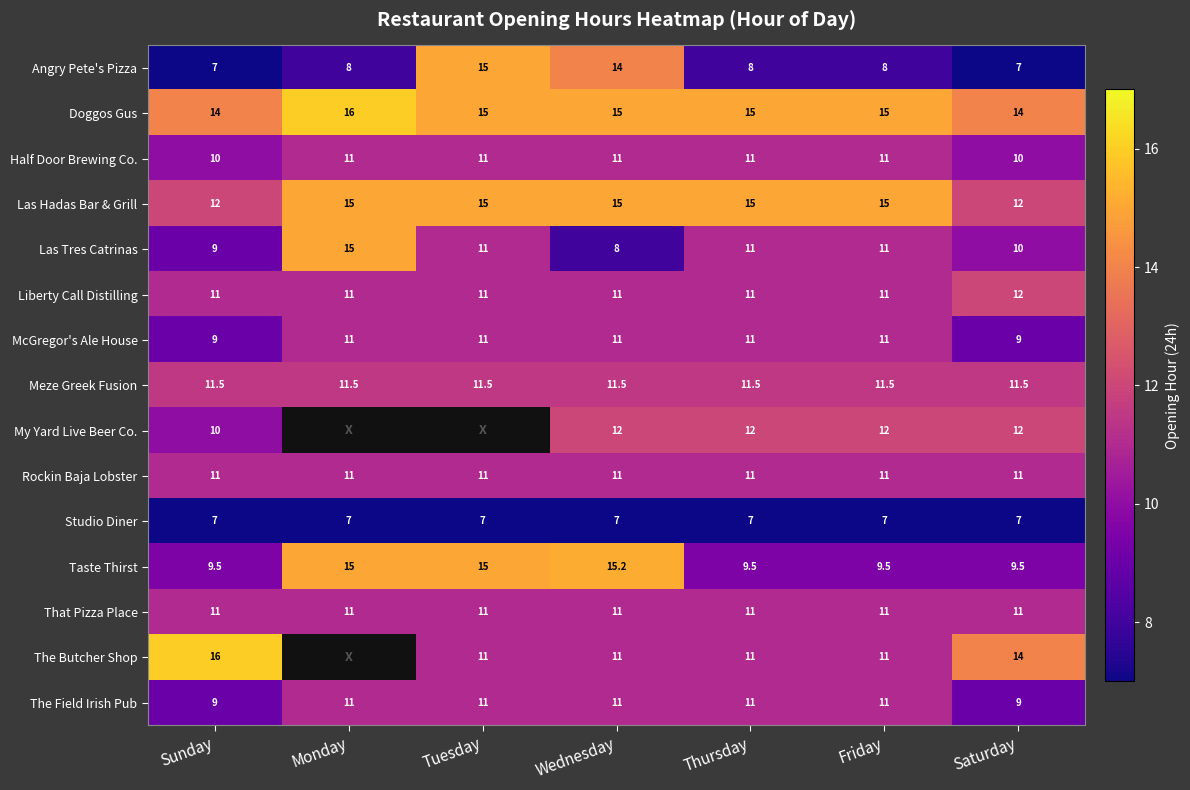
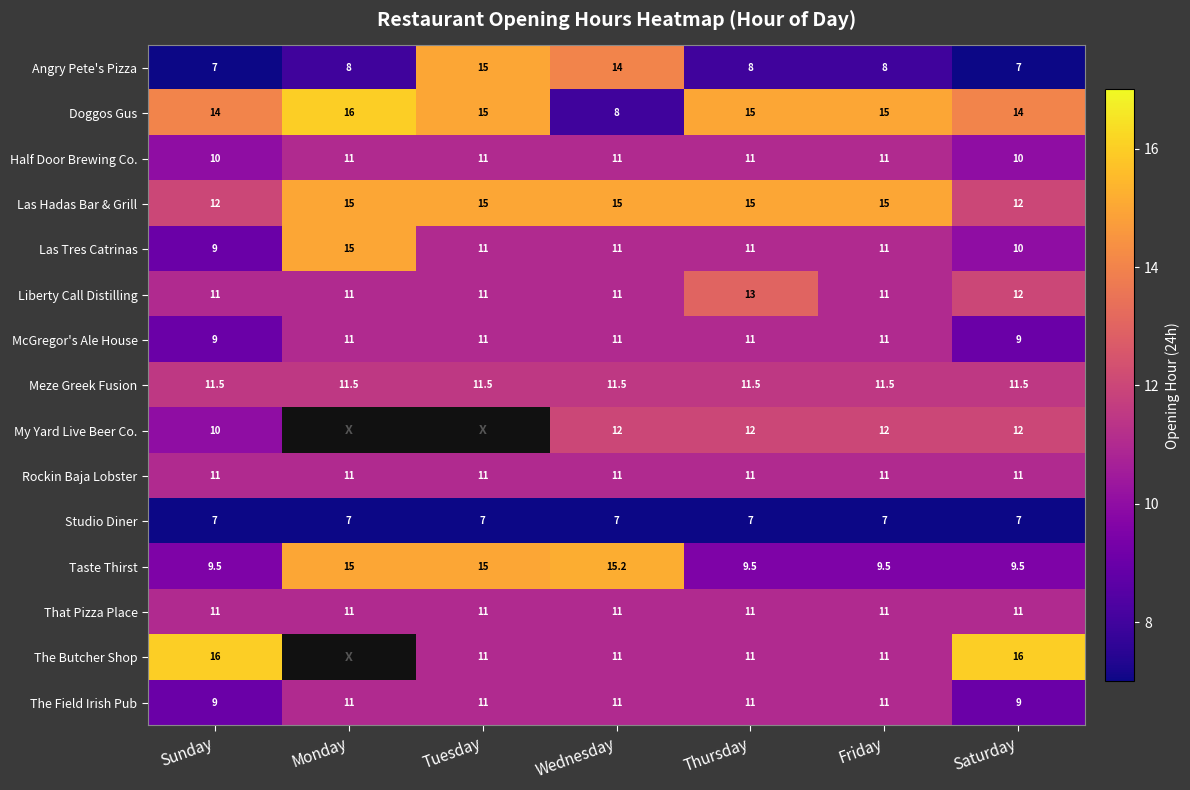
  {
    "Angry Pete's Pizza": {
      "Sunday": 7,
      "Monday": 8,
      "Tuesday": 15,
      "Wednesday": 14,
      "Thursday": 8,
      "Friday": 8,
      "Saturday": 7
    },
    "Doggos Gus": {
      "Sunday": 14,
      "Monday": 16,
      "Tuesday": 15,
-     "Wednesday": 15,
+     "Wednesday": 8,
      "Thursday": 15,
      "Friday": 15,
      "Saturday": 14
    },
    "Half Door Brewing Co.": {
      "Sunday": 10,
      "Monday": 11,
      "Tuesday": 11,
      "Wednesday": 11,
      "Thursday": 11,
      "Friday": 11,
      "Saturday": 10
    },
    "Las Hadas Bar & Grill": {
      "Sunday": 12,
      "Monday": 15,
      "Tuesday": 15,
      "Wednesday": 15,
      "Thursday": 15,
      "Friday": 15,
      "Saturday": 12
    },
    "Las Tres Catrinas": {
      "Sunday": 9,
      "Monday": 15,
      "Tuesday": 11,
-     "Wednesday": 8,
+     "Wednesday": 11,
      "Thursday": 11,
      "Friday": 11,
      "Saturday": 10
    },
    "Liberty Call Distilling": {
      "Sunday": 11,
      "Monday": 11,
      "Tuesday": 11,
      "Wednesday": 11,
-     "Thursday": 11,
+     "Thursday": 13,
      "Friday": 11,
      "Saturday": 12
    },
    "McGregor's Ale House": {
      "Sunday": 9,
      "Monday": 11,
      "Tuesday": 11,
      "Wednesday": 11,
      "Thursday": 11,
      "Friday": 11,
      "Saturday": 9
    },
    "Meze Greek Fusion": {
      "Sunday": 11.5,
      "Monday": 11.5,
      "Tuesday": 11.5,
      "Wednesday": 11.5,
      "Thursday": 11.5,
      "Friday": 11.5,
      "Saturday": 11.5
    },
    "My Yard Live Beer Co.": {
      "Sunday": 10,
      "Wednesday": 12,
      "Thursday": 12,
      "Friday": 12,
      "Saturday": 12
    },
    "Rockin Baja Lobster": {
      "Sunday": 11,
      "Monday": 11,
      "Tuesday": 11,
      "Wednesday": 11,
      "Thursday": 11,
      "Friday": 11,
      "Saturday": 11
    },
    "Studio Diner": {
      "Sunday": 7,
      "Monday": 7,
      "Tuesday": 7,
      "Wednesday": 7,
      "Thursday": 7,
      "Friday": 7,
      "Saturday": 7
    },
    "Taste Thirst": {
      "Sunday": 9.5,
      "Monday": 15,
      "Tuesday": 15,
      "Wednesday": 15.2,
      "Thursday": 9.5,
      "Friday": 9.5,
      "Saturday": 9.5
    },
    "That Pizza Place": {
      "Sunday": 11,
      "Monday": 11,
      "Tuesday": 11,
      "Wednesday": 11,
      "Thursday": 11,
      "Friday": 11,
      "Saturday": 11
    },
    "The Butcher Shop": {
      "Sunday": 16,
      "Tuesday": 11,
      "Wednesday": 11,
      "Thursday": 11,
      "Friday": 11,
-     "Saturday": 14
+     "Saturday": 16
    },
    "The Field Irish Pub": {
      "Sunday": 9,
      "Monday": 11,
      "Tuesday": 11,
      "Wednesday": 11,
      "Thursday": 11,
      "Friday": 11,
      "Saturday": 9
    }
  }
